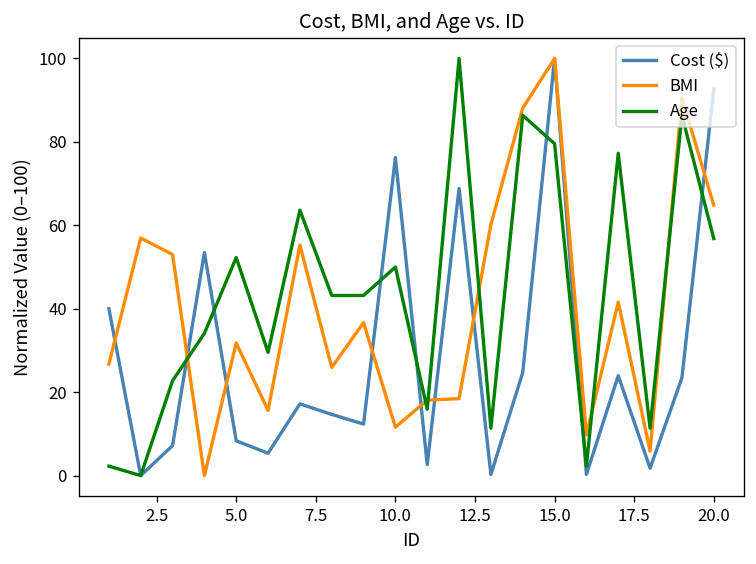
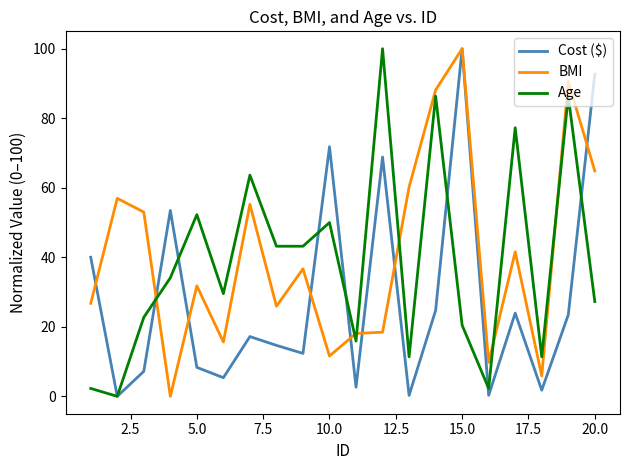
  {
    "Cost ($)": {
      "5.0": 8,
-     "10.0": 76
+     "10.0": 72
    },
    "BMI": {
      "5.0": 32,
      "10.0": 12,
      "20.0": 65
    },
    "Age": {
      "5.0": 52,
      "10.0": 50,
-     "15.0": 80,
-     "20.0": 57
+     "15.0": 20,
+     "20.0": 27
    }
  }
